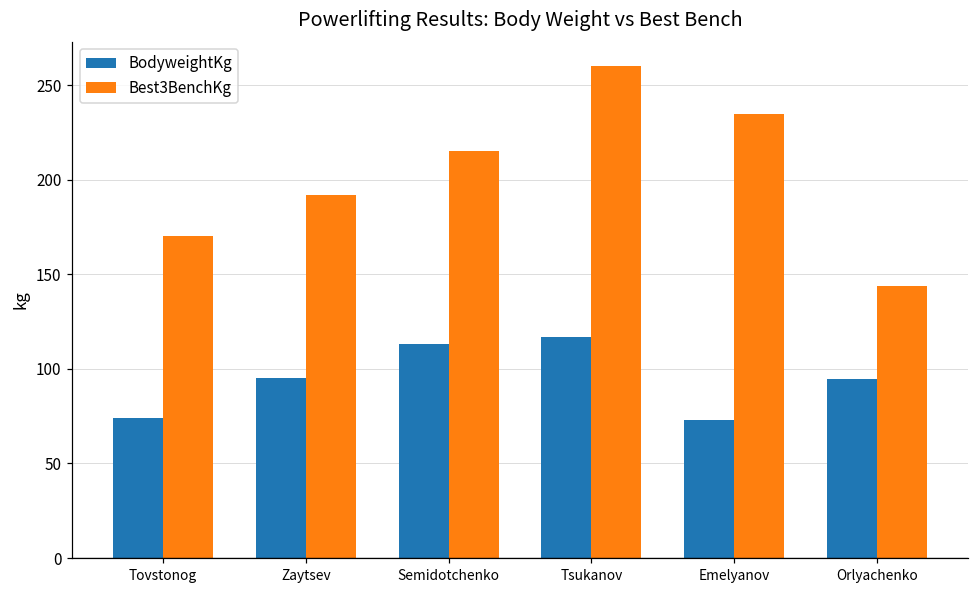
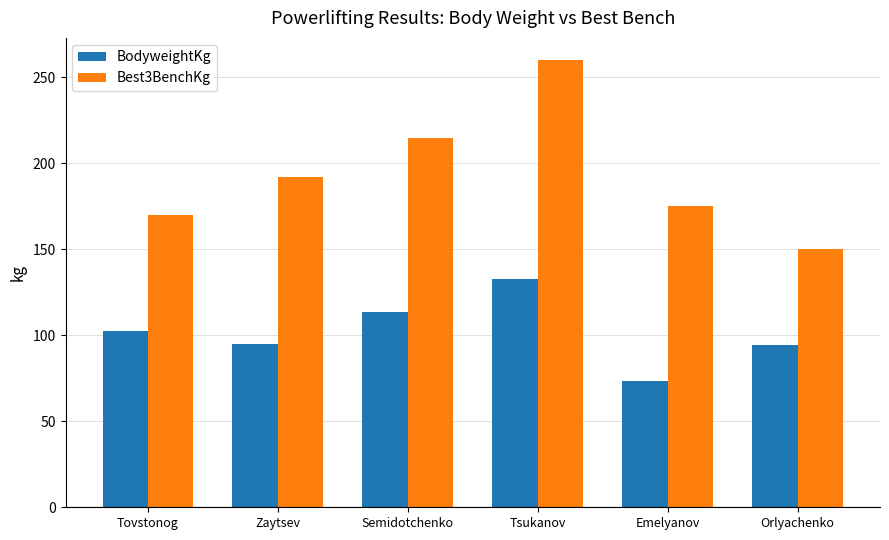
  {
    "BodyweightKg": {
-     "Tovstonog": 74,
+     "Tovstonog": 103,
      "Zaytsev": 95,
      "Semidotchenko": 113,
-     "Tsukanov": 117,
+     "Tsukanov": 133,
      "Emelyanov": 73,
      "Orlyachenko": 95
    },
    "Best3BenchKg": {
      "Tovstonog": 170,
      "Zaytsev": 192,
      "Semidotchenko": 215,
      "Tsukanov": 260,
-     "Emelyanov": 235,
-     "Orlyachenko": 144
+     "Emelyanov": 175,
+     "Orlyachenko": 150
    }
  }
